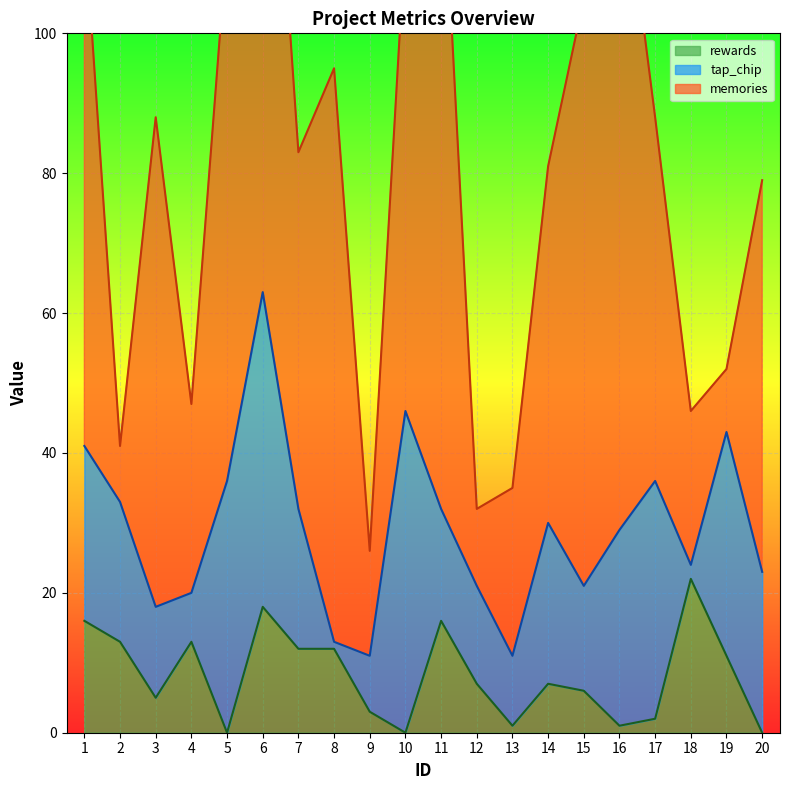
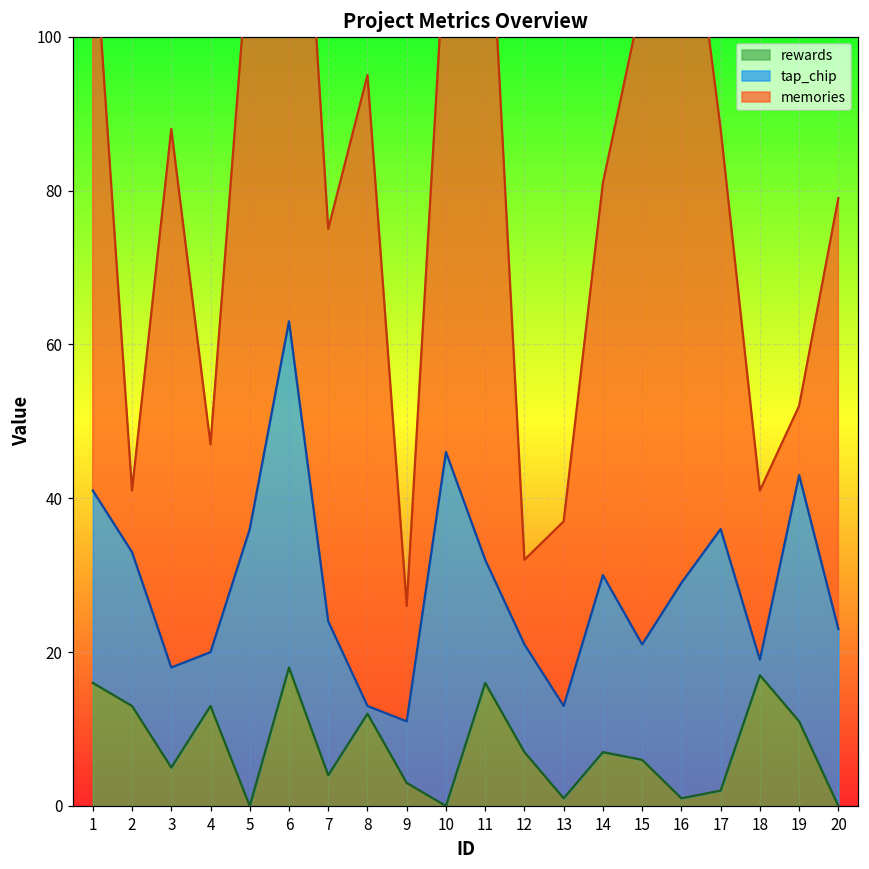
  {
    "rewards": {
      "1": 16,
      "2": 13,
      "3": 5,
      "4": 13,
      "5": 0,
      "6": 18,
-     "7": 12,
+     "7": 4,
      "8": 12,
      "9": 3,
      "10": 0,
      "11": 16,
      "12": 7,
      "13": 1,
      "14": 7,
      "15": 6,
      "16": 1,
      "17": 2,
-     "18": 22,
+     "18": 17,
      "19": 11,
      "20": 0
    },
    "tap_chip": {
      "1": 25,
      "2": 20,
      "3": 13,
      "4": 7,
      "5": 36,
      "6": 45,
      "7": 20,
      "8": 1,
      "9": 8,
      "10": 46,
      "11": 16,
      "12": 14,
-     "13": 10,
+     "13": 12,
      "14": 23,
      "15": 15,
      "16": 28,
      "17": 34,
      "18": 2,
      "19": 32,
      "20": 23
    },
    "memories": {
      "2": 8,
      "3": 70,
      "4": 27,
      "7": 51,
      "8": 82,
      "9": 15,
      "12": 11,
      "13": 24,
      "14": 51,
      "17": 52,
      "18": 22,
      "19": 9,
      "20": 56
    }
  }
